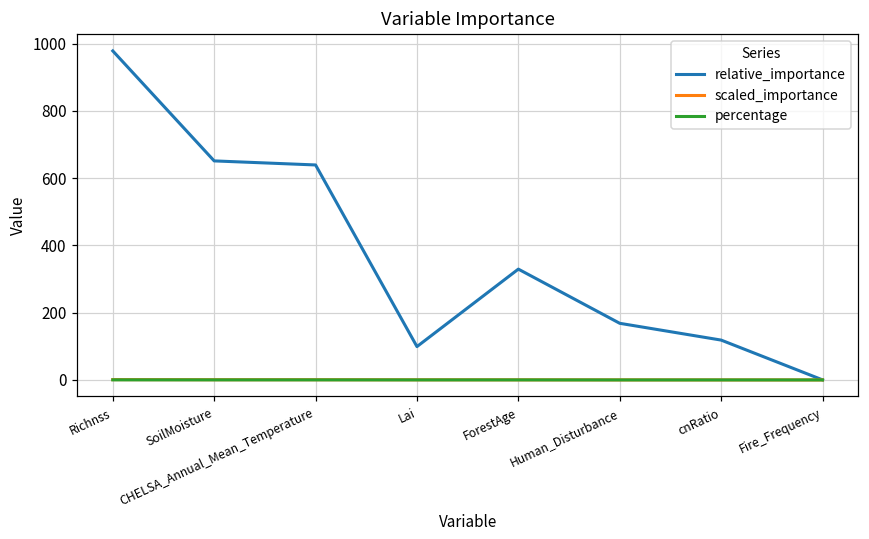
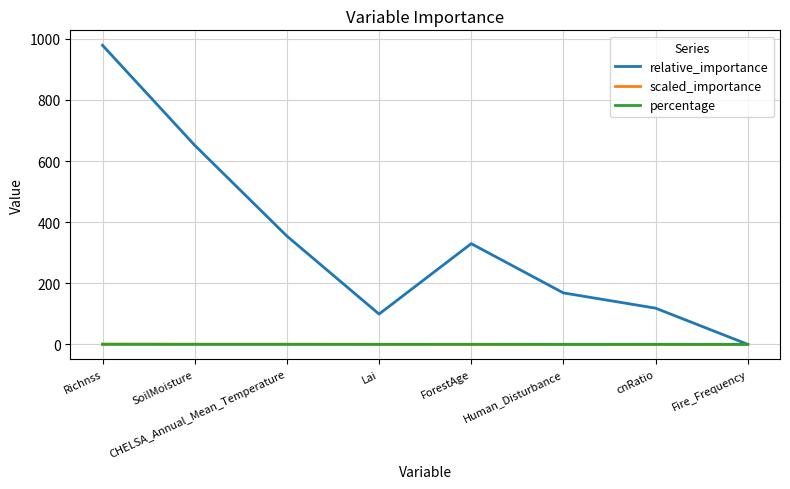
  {
    "relative_importance": {
      "Richnss": 980,
      "SoilMoisture": 650,
-     "CHELSA_Annual_Mean_Temperature": 640,
+     "CHELSA_Annual_Mean_Temperature": 350,
      "Lai": 100,
      "ForestAge": 330,
      "Human_Disturbance": 170,
      "cnRatio": 120
    },
    "percentage": {
      "Richnss": 0,
      "SoilMoisture": 0,
      "CHELSA_Annual_Mean_Temperature": 0,
      "Lai": 0,
      "ForestAge": 0,
      "Human_Disturbance": 0,
      "cnRatio": 0
    }
  }
